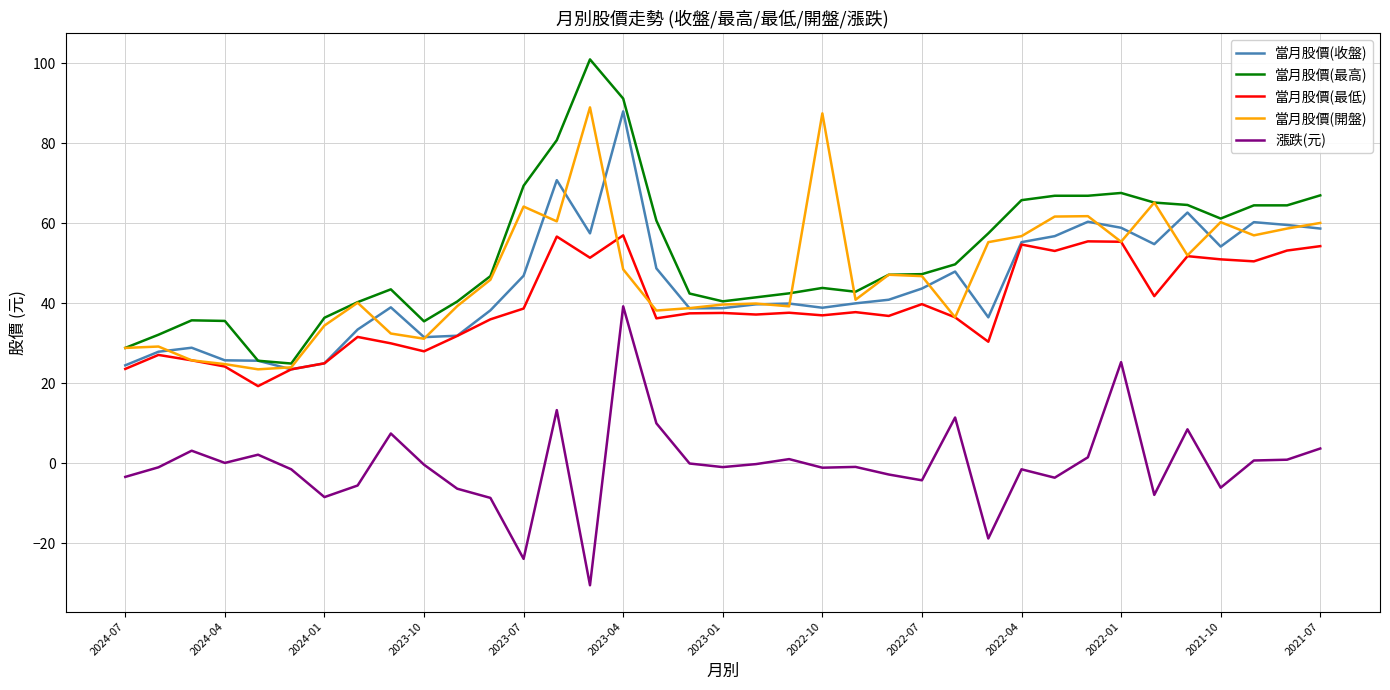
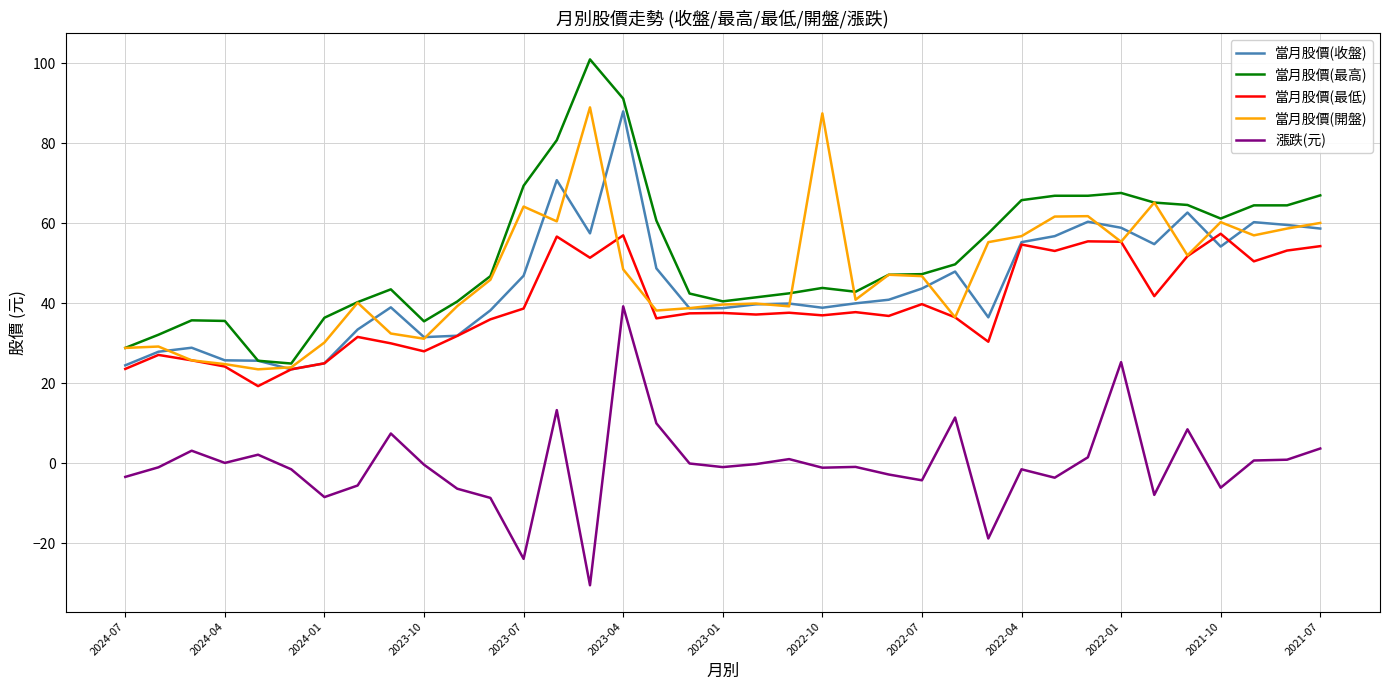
  {
    "當月股價(收盤)": {
      "2024-07": 25,
      "2024-04": 26,
      "2023-07": 47,
      "2023-04": 88,
      "2023-01": 39,
      "2022-10": 39,
      "2022-07": 44,
      "2022-01": 59,
      "2021-10": 54,
      "2021-07": 59
    },
    "當月股價(最高)": {
      "2024-04": 36,
      "2024-01": 36,
      "2023-10": 36,
      "2023-07": 69,
      "2023-04": 91,
      "2023-01": 41,
      "2022-10": 44,
      "2022-04": 66,
      "2022-01": 68,
      "2021-10": 61,
      "2021-07": 67
    },
    "當月股價(最低)": {
      "2024-07": 24,
      "2023-10": 28,
      "2023-07": 39,
      "2023-04": 57,
      "2023-01": 38,
      "2022-10": 37,
      "2022-07": 40,
-     "2021-10": 51,
+     "2021-10": 57,
      "2021-07": 54
    },
    "當月股價(開盤)": {
-     "2024-01": 34,
+     "2024-01": 30,
      "2023-07": 64,
      "2023-04": 49,
      "2023-01": 40,
      "2022-10": 88,
      "2022-04": 57,
      "2021-10": 60,
      "2021-07": 60
    },
    "漲跌(元)": {
      "2024-07": -3,
      "2024-04": 0,
      "2024-01": -8,
      "2023-10": 0,
      "2023-07": -24,
      "2023-04": 39,
      "2023-01": -1,
      "2022-10": -1,
      "2022-07": -4,
      "2022-04": -2,
      "2022-01": 25,
      "2021-10": -6,
      "2021-07": 4
    }
  }
